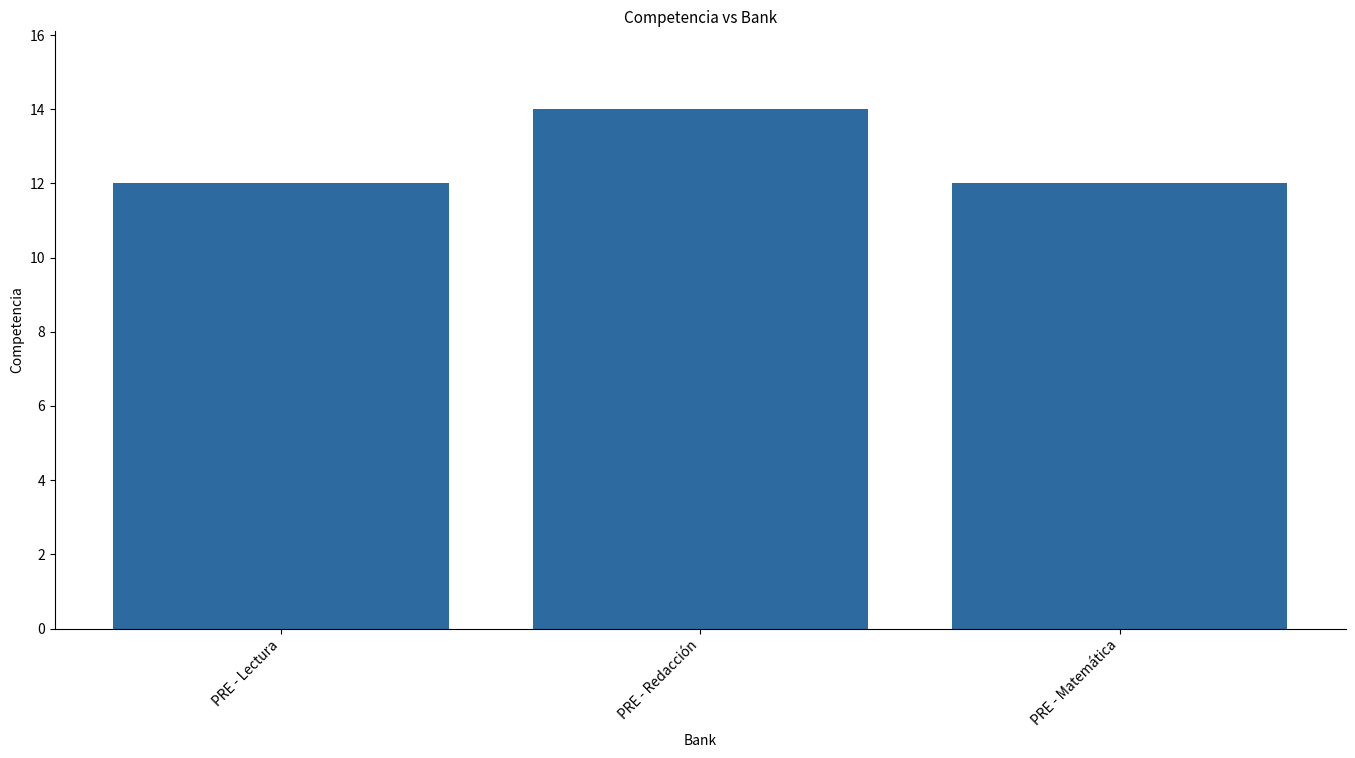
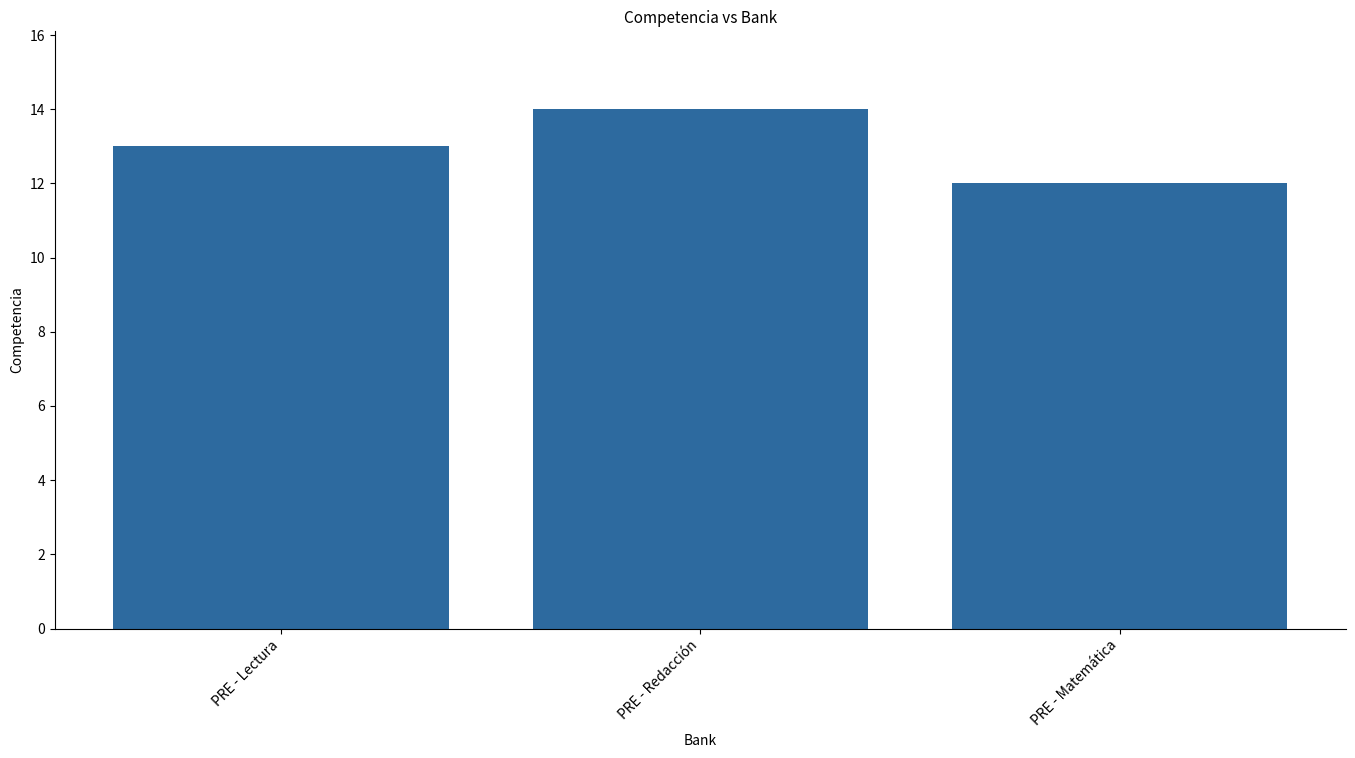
  {
-   "PRE - Lectura": 12,
+   "PRE - Lectura": 13,
    "PRE - Redacción": 14,
    "PRE - Matemática": 12
  }
